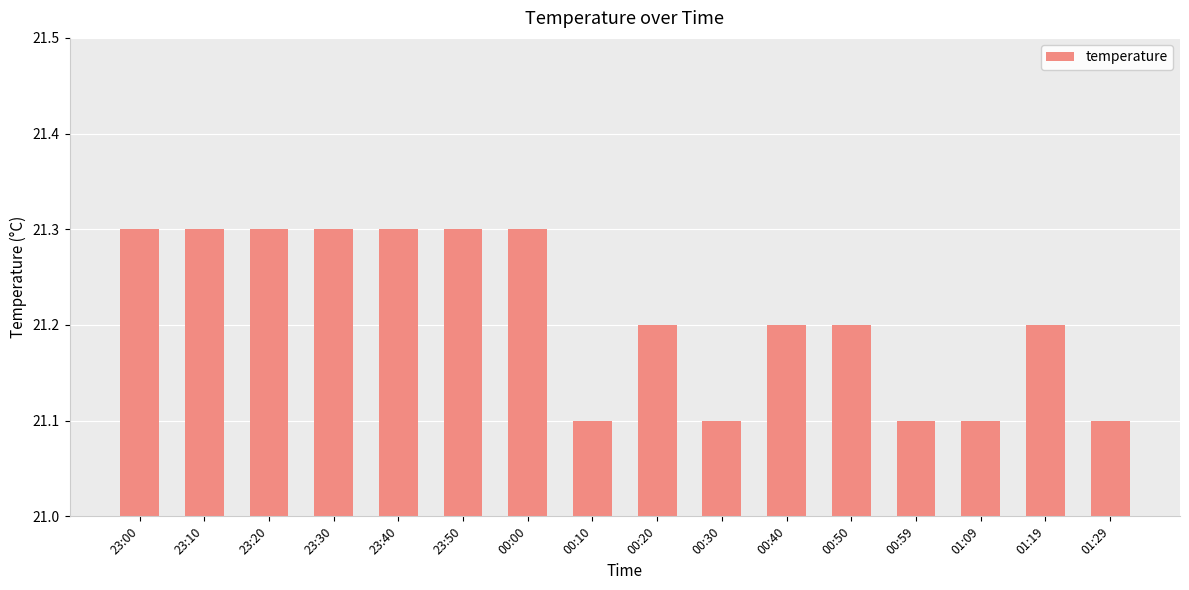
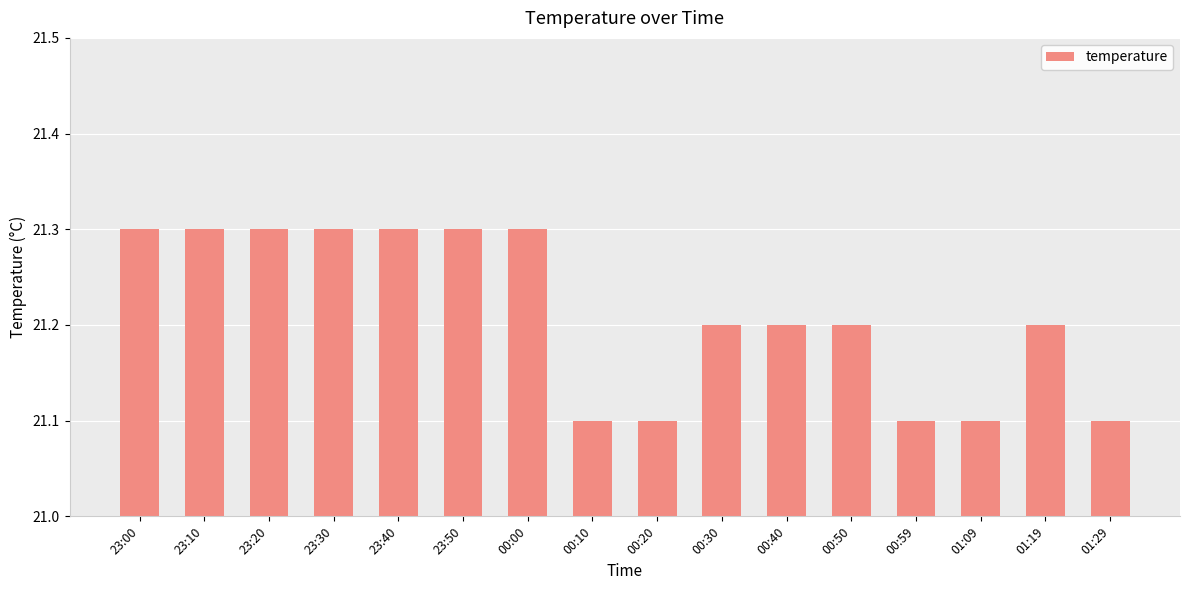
  {
    "23:00": 21.3,
    "23:10": 21.3,
    "23:20": 21.3,
    "23:30": 21.3,
    "23:40": 21.3,
    "23:50": 21.3,
    "00:00": 21.3,
    "00:10": 21.1,
-   "00:20": 21.2,
-   "00:30": 21.1,
+   "00:20": 21.1,
+   "00:30": 21.2,
    "00:40": 21.2,
    "00:50": 21.2,
    "00:59": 21.1,
    "01:09": 21.1,
    "01:19": 21.2,
    "01:29": 21.1
  }
